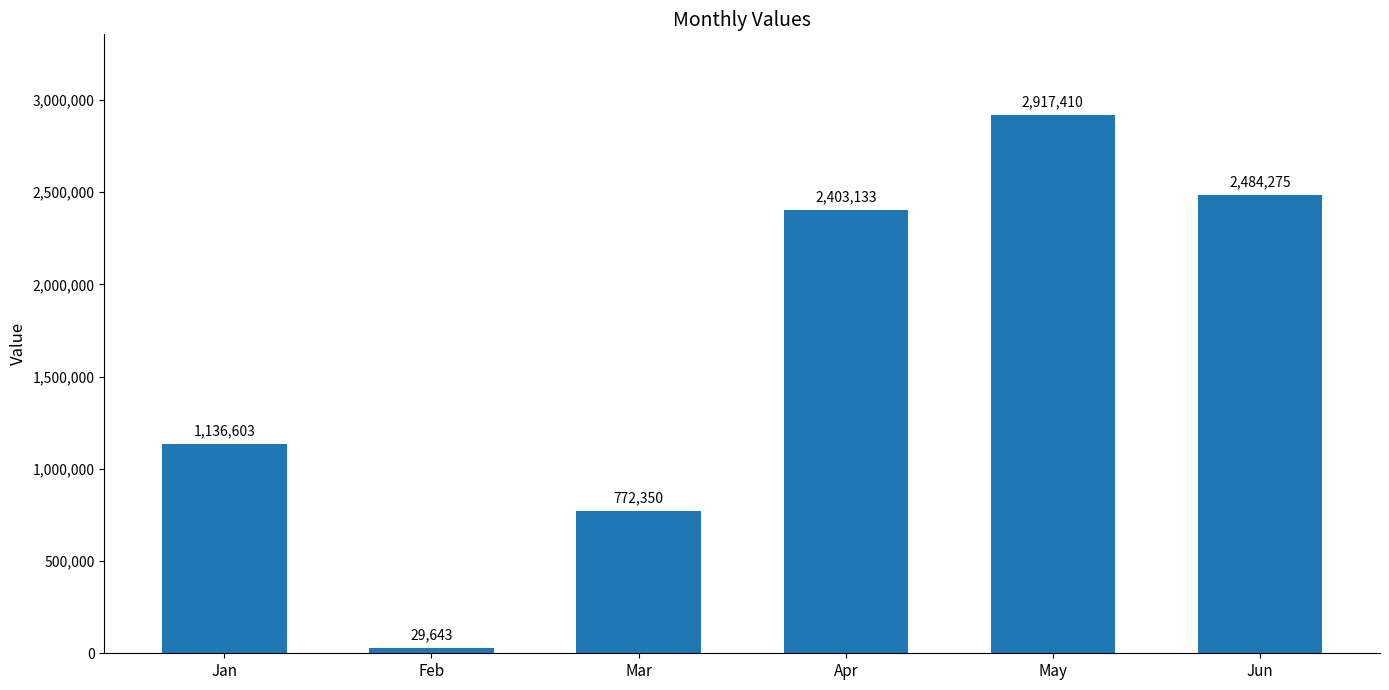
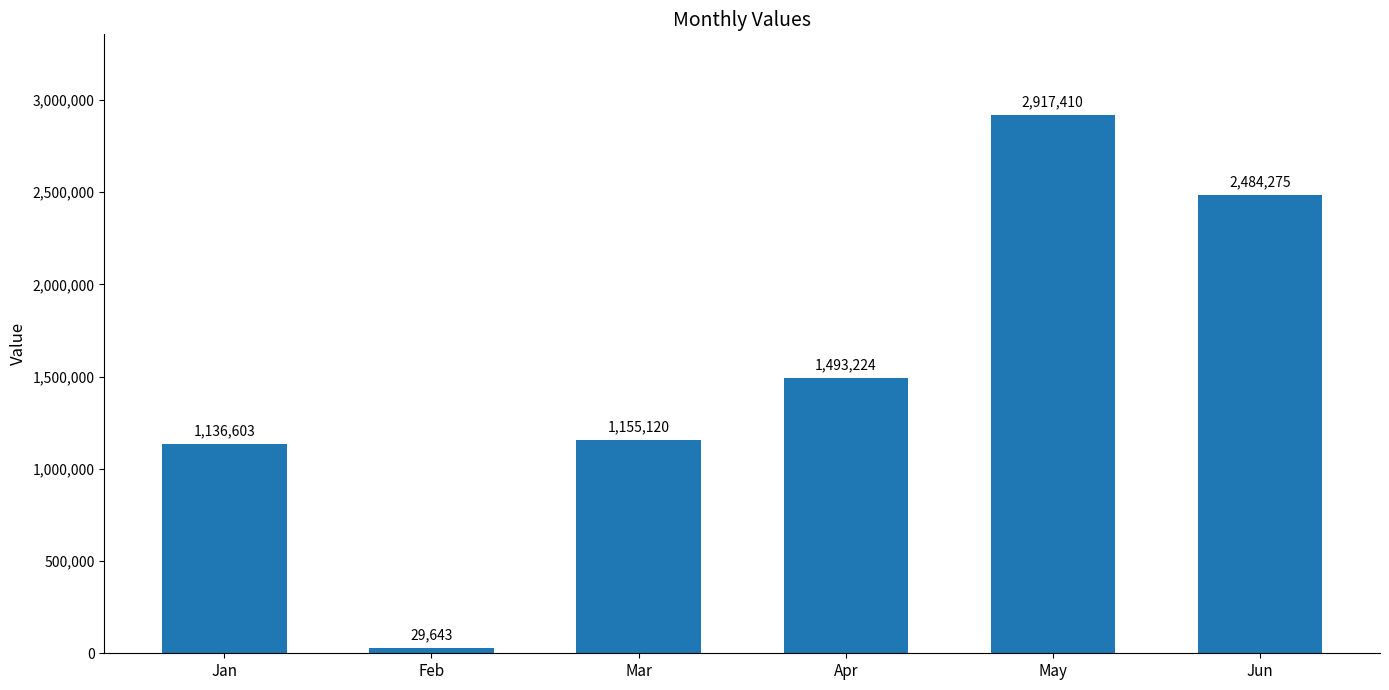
  {
    "Jan": "1,136,603",
    "Feb": "29,643",
-   "Mar": "772,350",
-   "Apr": "2,403,133",
+   "Mar": "1,155,120",
+   "Apr": "1,493,224",
    "May": "2,917,410",
    "Jun": "2,484,275"
  }
